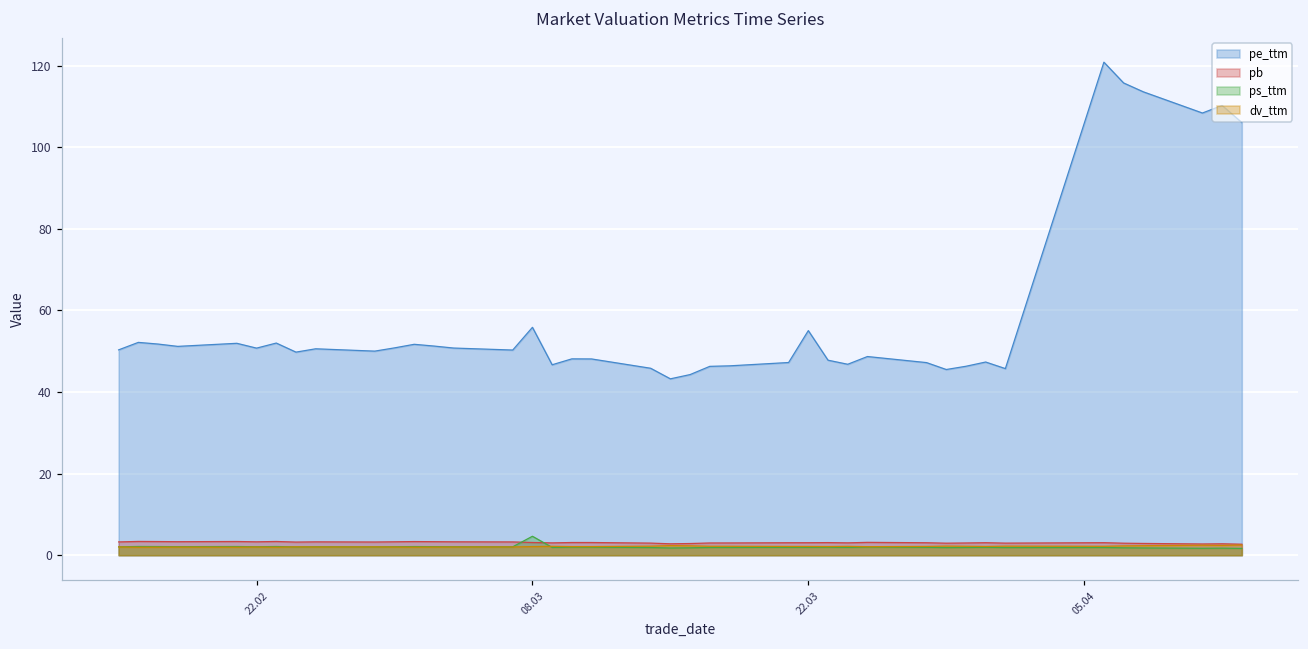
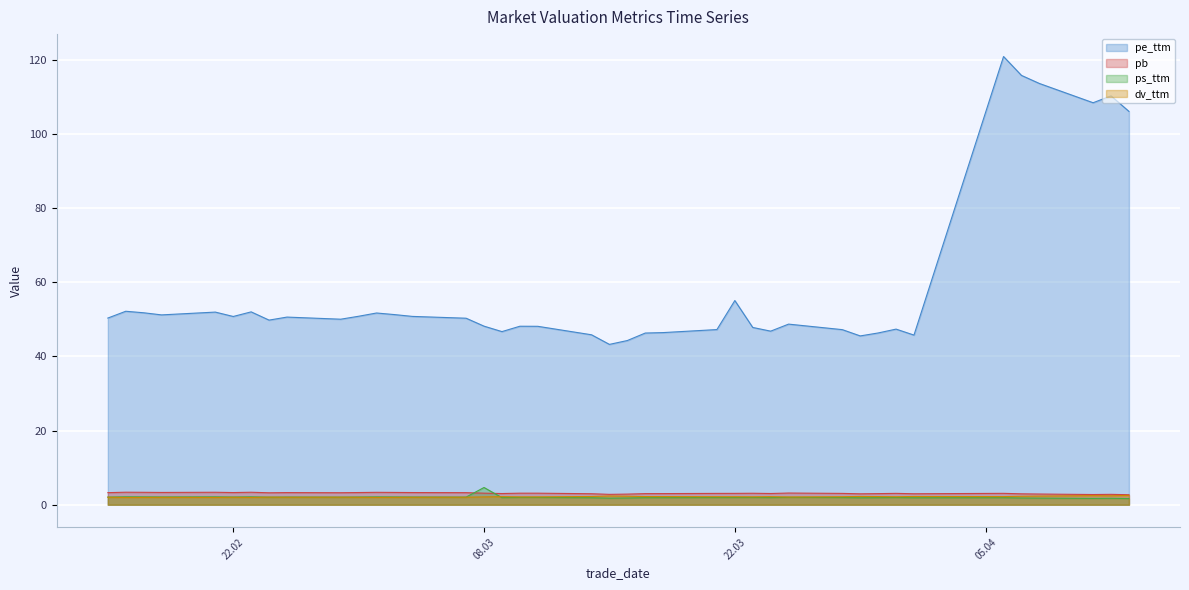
  {
    "pe_ttm": {
      "22.02": 51,
-     "08.03": 56,
+     "08.03": 48,
      "22.03": 55
    },
    "ps_ttm": {
      "08.03": 5
    }
  }
